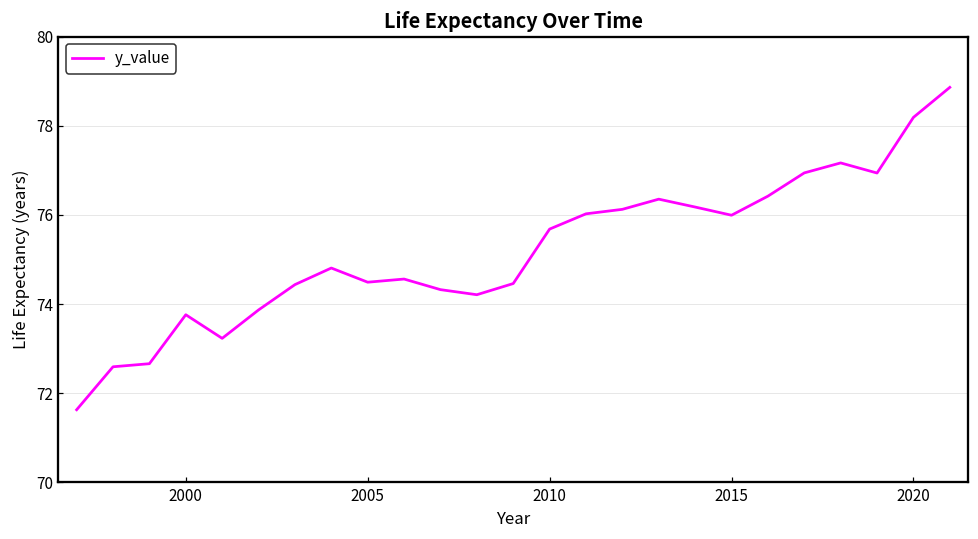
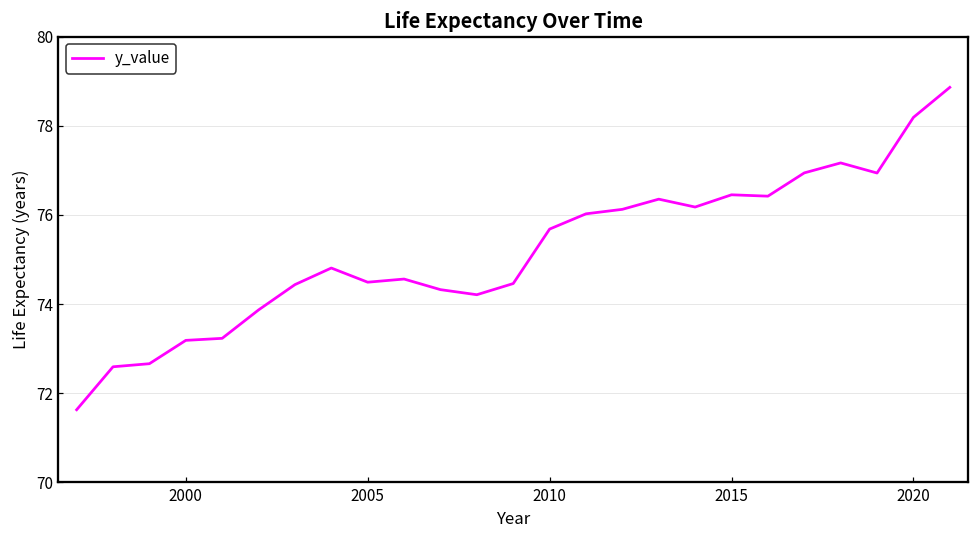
  {
-   "2000": 73.8,
+   "2000": 73.2,
    "2005": 74.5,
    "2010": 75.7,
-   "2015": 76.0,
+   "2015": 76.5,
    "2020": 78.2
  }
